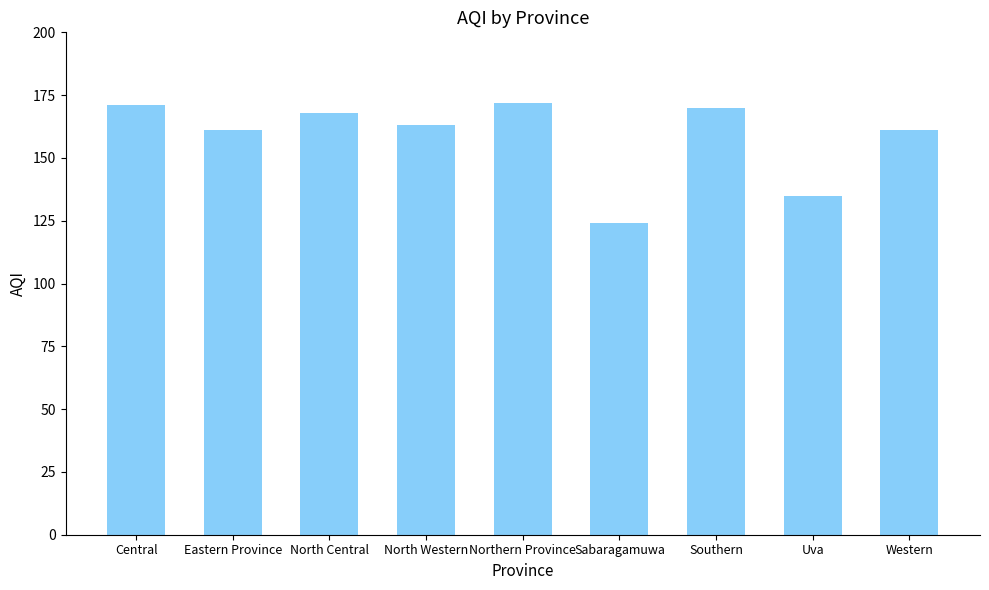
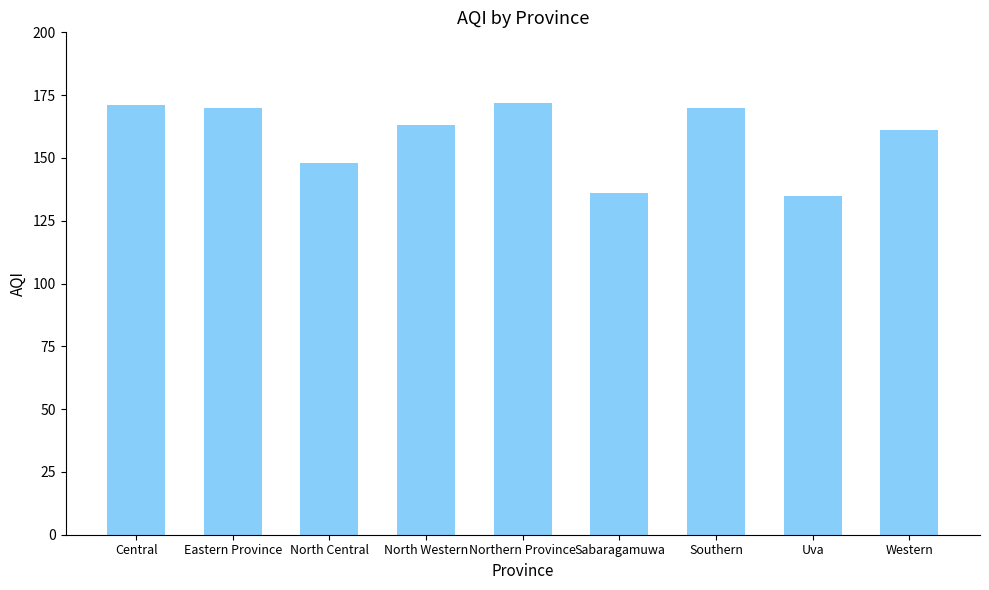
  {
    "Central": 171,
-   "Eastern Province": 161,
-   "North Central": 168,
+   "Eastern Province": 170,
+   "North Central": 148,
    "North Western": 163,
    "Northern Province": 172,
-   "Sabaragamuwa": 124,
+   "Sabaragamuwa": 136,
    "Southern": 170,
    "Uva": 135,
    "Western": 161
  }
